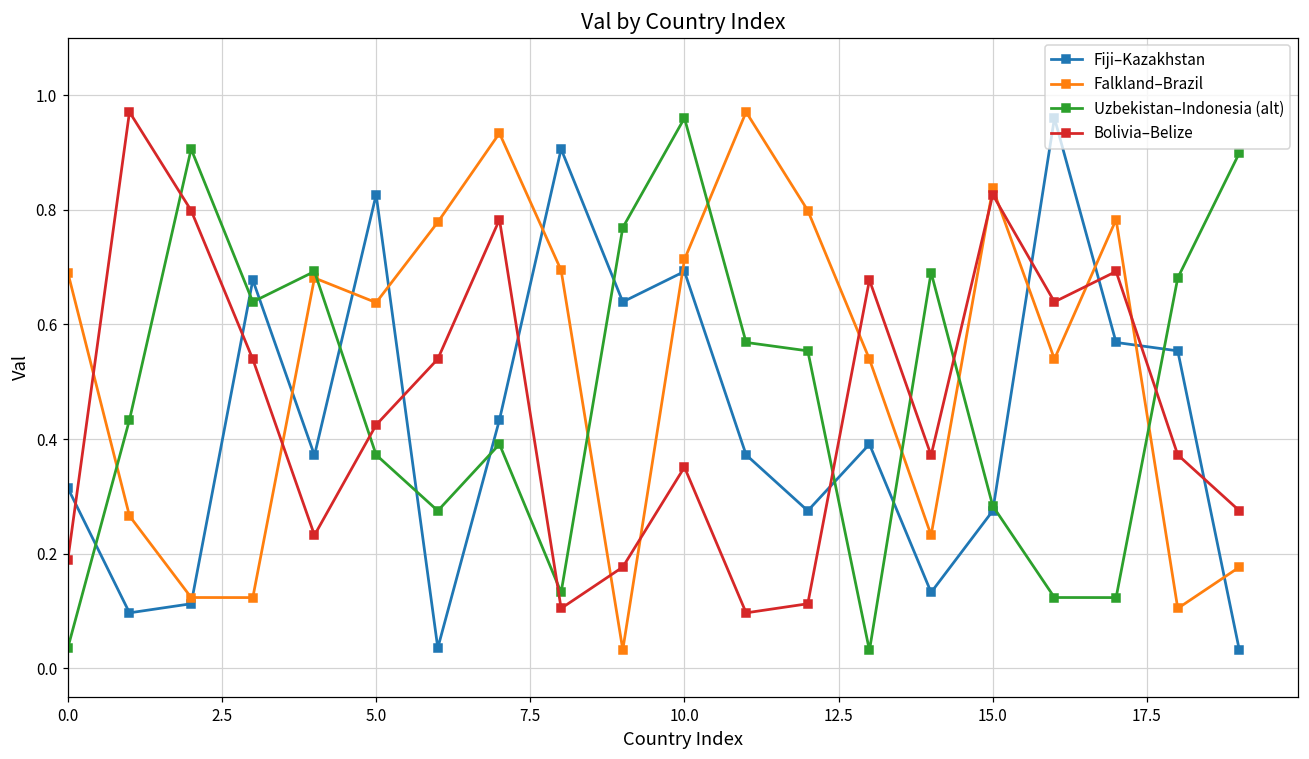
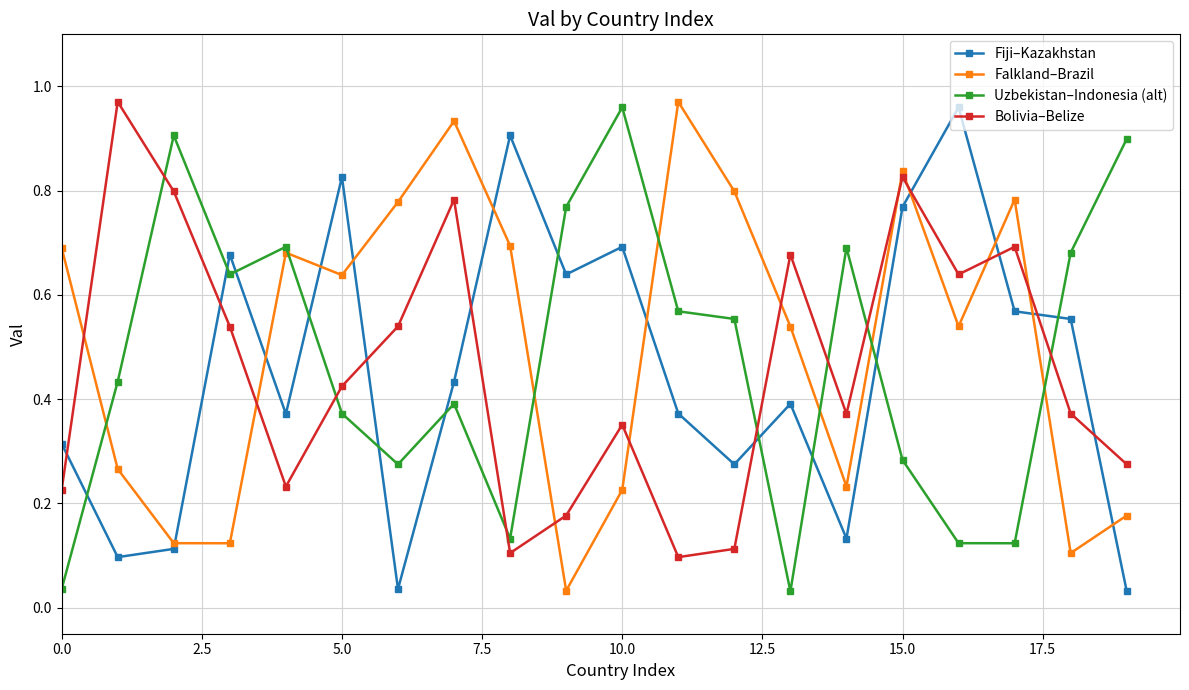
  {
    "Fiji–Kazakhstan": {
      "0.0": 0.31,
      "5.0": 0.83,
      "10.0": 0.69,
-     "15.0": 0.27
+     "15.0": 0.77
    },
    "Falkland–Brazil": {
      "0.0": 0.69,
      "5.0": 0.64,
-     "10.0": 0.71,
+     "10.0": 0.23,
      "15.0": 0.84
    },
    "Uzbekistan–Indonesia (alt)": {
      "0.0": 0.04,
      "5.0": 0.37,
      "10.0": 0.96,
      "15.0": 0.28
    },
    "Bolivia–Belize": {
-     "0.0": 0.19,
+     "0.0": 0.23,
      "5.0": 0.42,
      "10.0": 0.35,
      "15.0": 0.83
    }
  }
